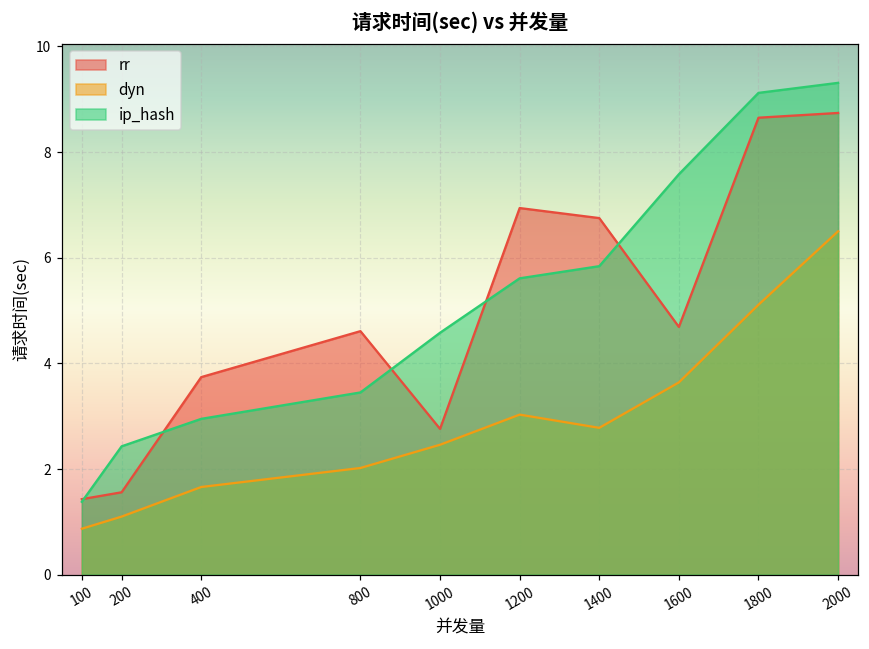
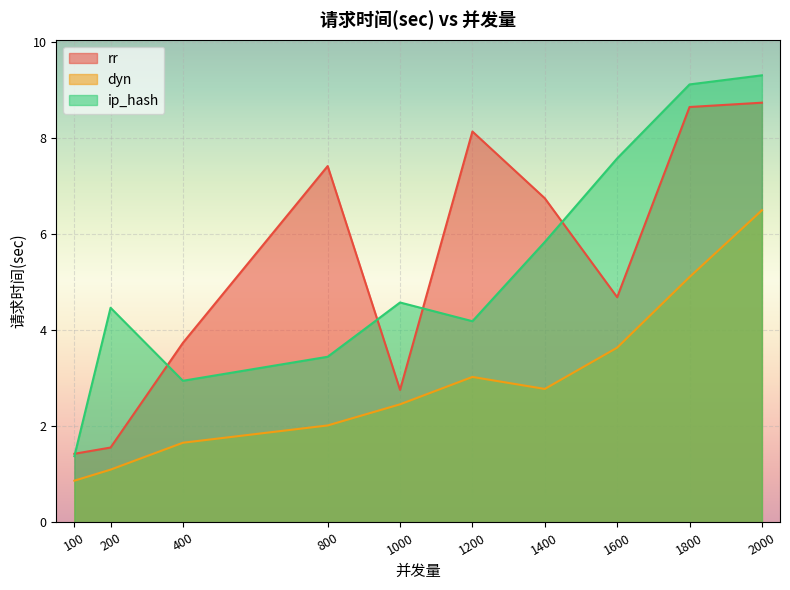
  {
    "rr": {
      "200": 1.6,
      "400": 3.7,
-     "800": 4.6,
+     "800": 7.4,
      "1000": 2.8,
-     "1200": 6.9,
+     "1200": 8.1,
      "1400": 6.8,
      "1600": 4.7,
      "1800": 8.7,
      "2000": 8.7
    },
    "dyn": {
      "100": 0.9,
      "200": 1.1,
      "400": 1.7,
      "800": 2.0,
      "1000": 2.5,
      "1200": 3.0,
      "1400": 2.8,
      "1600": 3.6,
      "1800": 5.1,
      "2000": 6.5
    },
    "ip_hash": {
-     "200": 2.4,
+     "200": 4.5,
      "400": 3.0,
      "800": 3.5,
      "1000": 4.6,
-     "1200": 5.6,
+     "1200": 4.2,
      "1400": 5.8,
      "1600": 7.6,
      "1800": 9.1,
      "2000": 9.3
    }
  }
